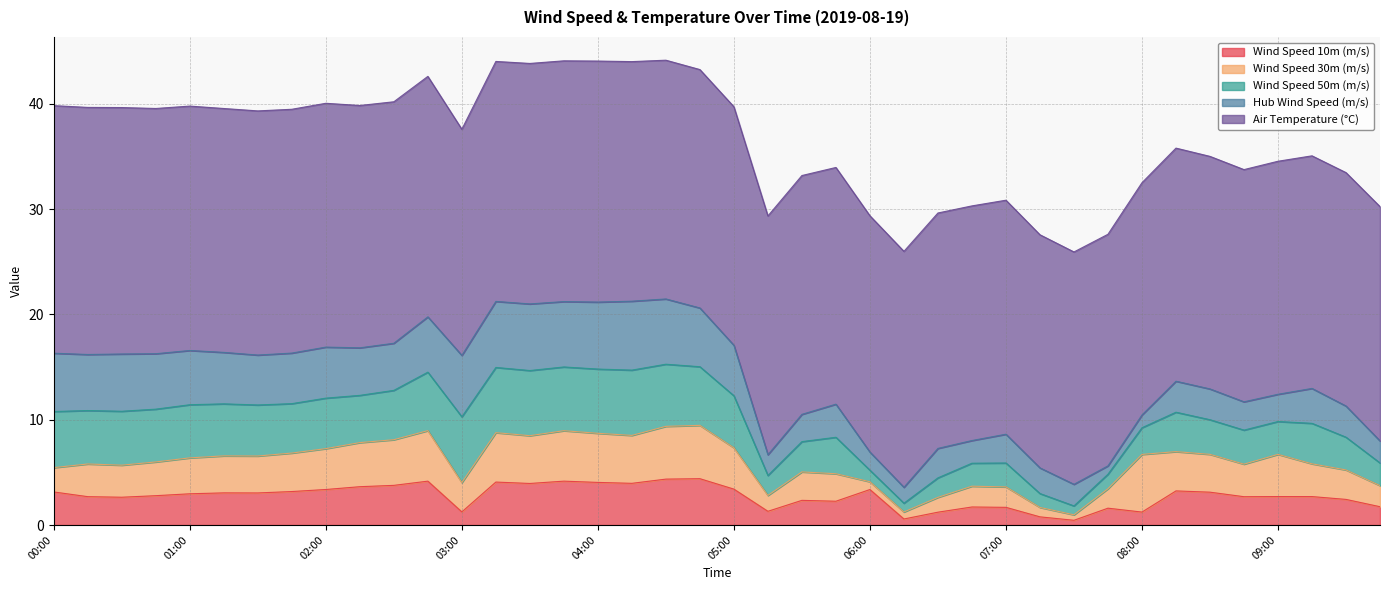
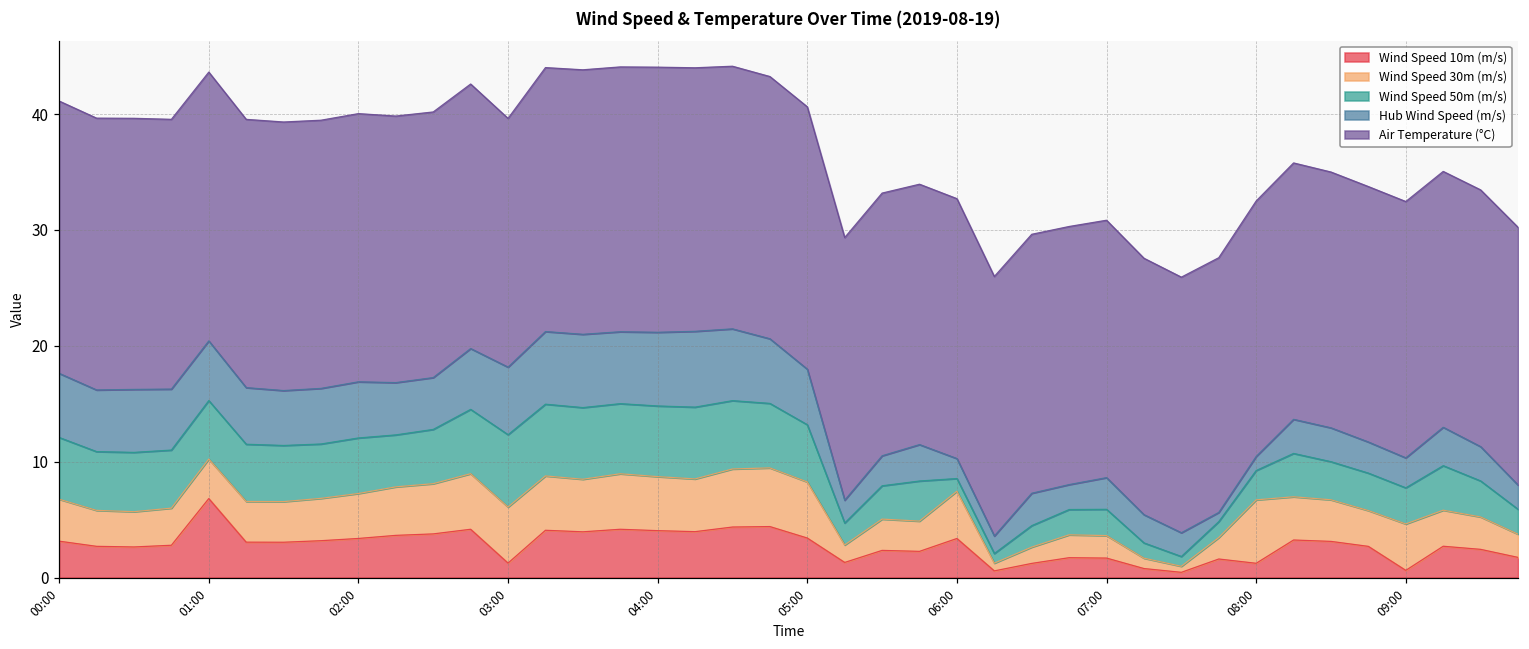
  {
    "Wind Speed 10m (m/s)": {
      "00:00": 3.1,
-     "01:00": 3.0,
+     "01:00": 6.8,
      "02:00": 3.4,
      "03:00": 1.2,
      "04:00": 4.0,
      "05:00": 3.4,
      "06:00": 3.4,
      "07:00": 1.7,
      "08:00": 1.2,
-     "09:00": 2.7
+     "09:00": 0.6
    },
    "Wind Speed 30m (m/s)": {
-     "00:00": 2.3,
+     "00:00": 3.6,
      "01:00": 3.4,
      "02:00": 3.9,
-     "03:00": 2.8,
+     "03:00": 4.8,
      "04:00": 4.7,
-     "05:00": 3.9,
-     "06:00": 0.7,
+     "05:00": 4.8,
+     "06:00": 4.1,
      "07:00": 1.9,
      "08:00": 5.5,
      "09:00": 4.0
    },
    "Air Temperature (°C)": {
      "00:00": 23.5,
      "01:00": 23.2,
      "02:00": 23.2,
      "03:00": 21.5,
      "04:00": 22.9,
      "05:00": 22.7,
      "06:00": 22.4,
      "07:00": 22.2,
      "08:00": 22.1,
      "09:00": 22.1
    }
  }
